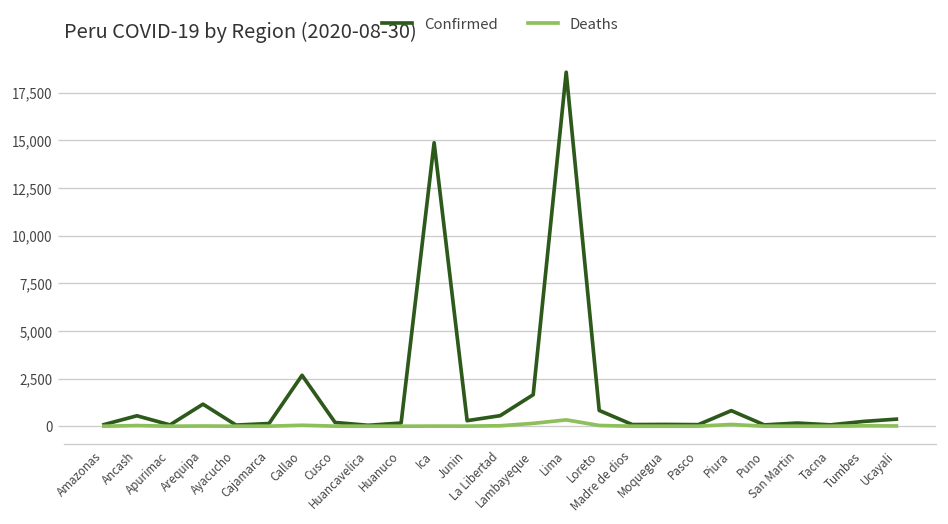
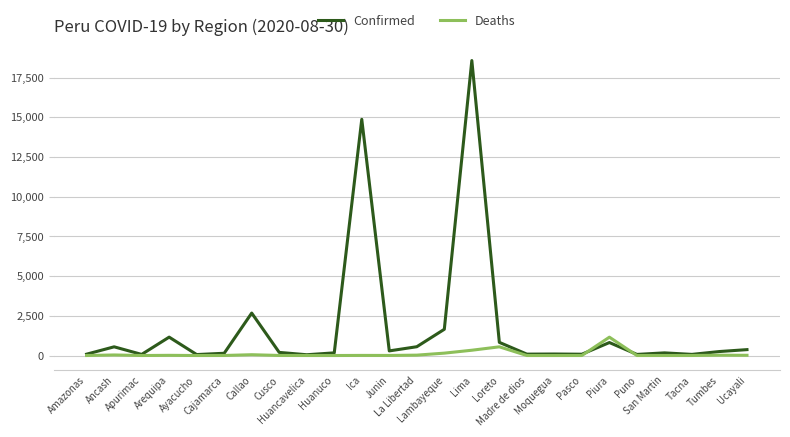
  {
    "Confirmed": {
      "Ancash": "500",
      "Arequipa": "1,200",
      "Callao": "2,700",
      "Cusco": "200",
      "Huanuco": "200",
      "Ica": "14,900",
      "Junin": "300",
      "La Libertad": "600",
      "Lambayeque": "1,700",
      "Lima": "18,600",
      "Loreto": "800",
      "Piura": "800",
      "San Martin": "200",
      "Tumbes": "300",
      "Ucayali": "400"
    },
    "Deaths": {
      "Ancash": "0",
      "Arequipa": "0",
      "Callao": "100",
      "Cusco": "0",
      "Huanuco": "0",
      "Ica": "0",
      "Junin": "0",
      "La Libertad": "0",
      "Lambayeque": "100",
      "Lima": "300",
-     "Loreto": "0",
-     "Piura": "100",
+     "Loreto": "500",
+     "Piura": "1,200",
      "San Martin": "0",
      "Tumbes": "0",
      "Ucayali": "0"
    }
  }
